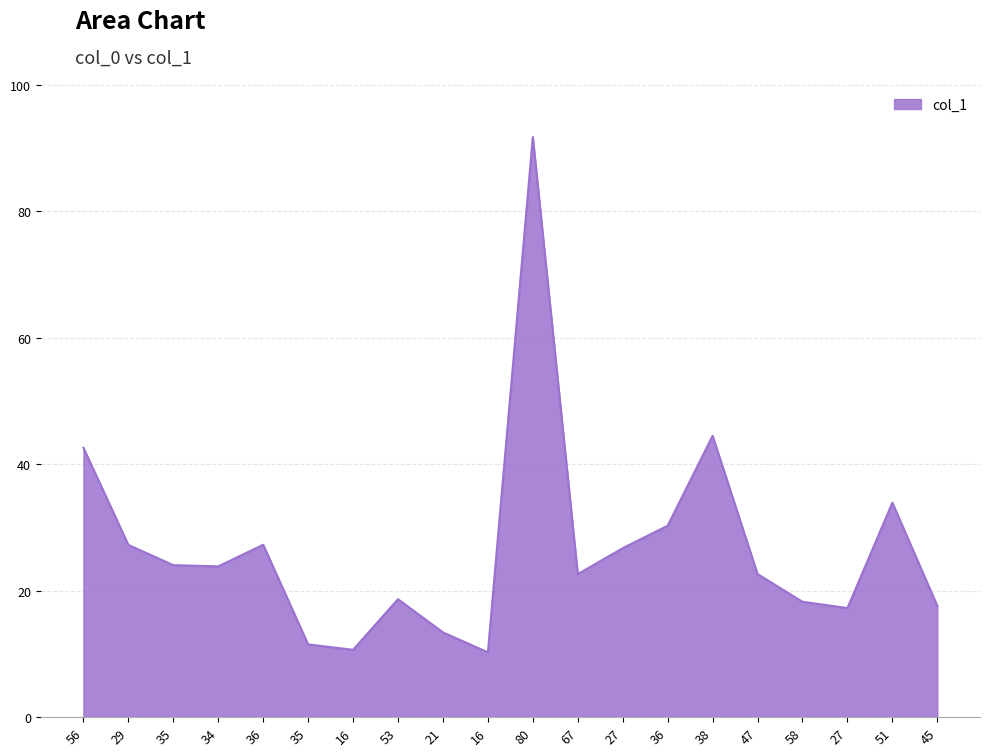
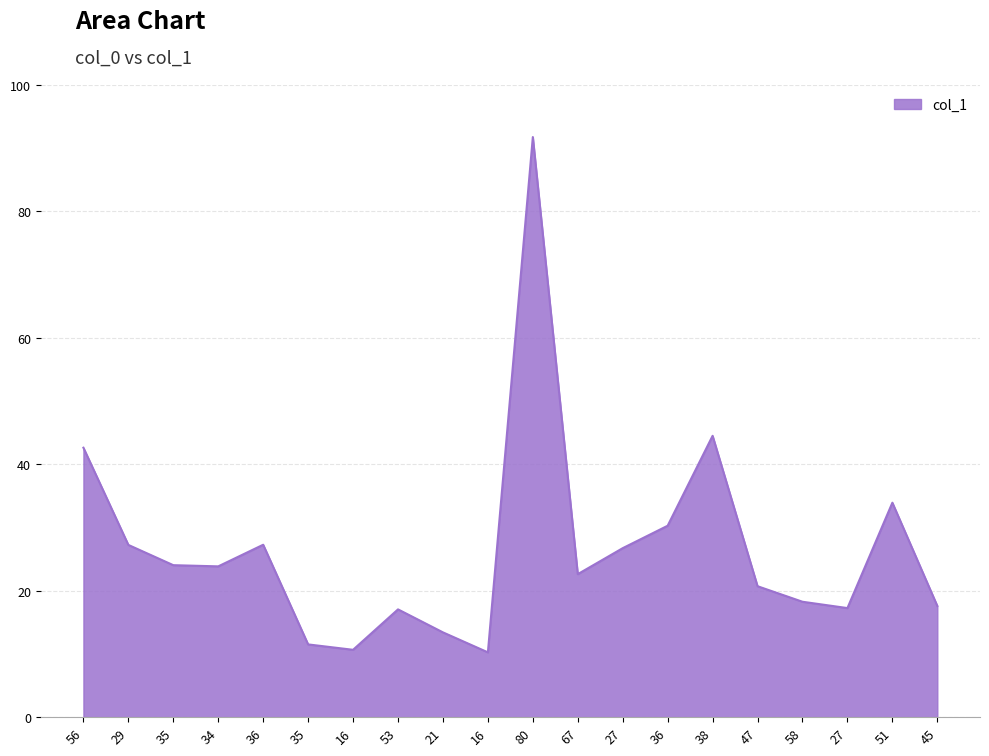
  {
    "56": 43,
    "29": 27,
    "34": 24,
-   "53": 19,
+   "53": 17,
    "21": 13,
    "80": 92,
    "67": 23,
    "38": 45,
-   "47": 23,
+   "47": 21,
    "58": 18,
    "51": 34,
    "45": 18
  }
